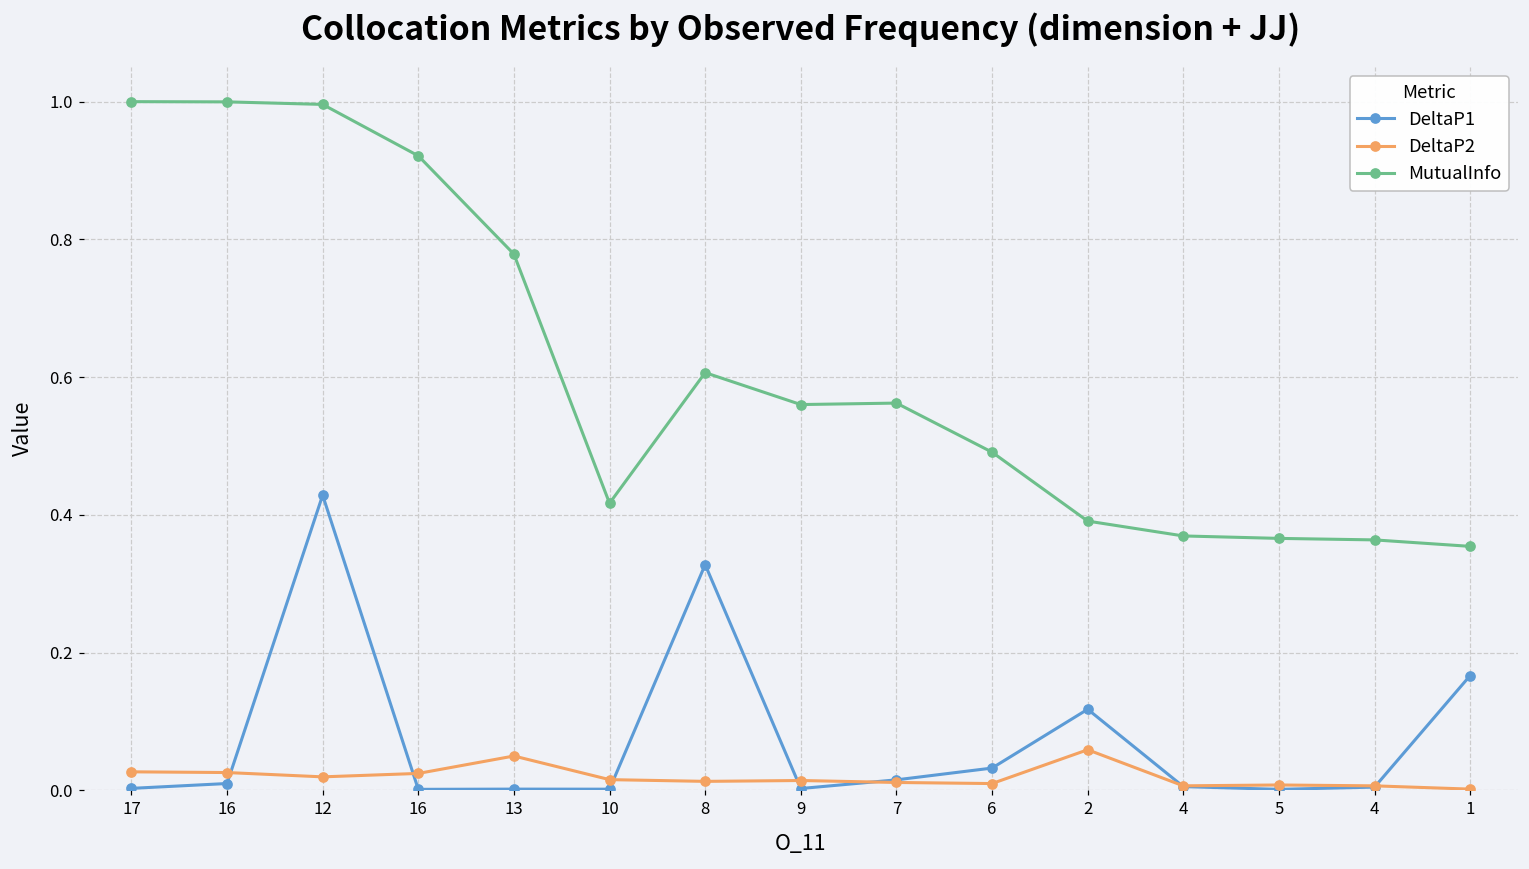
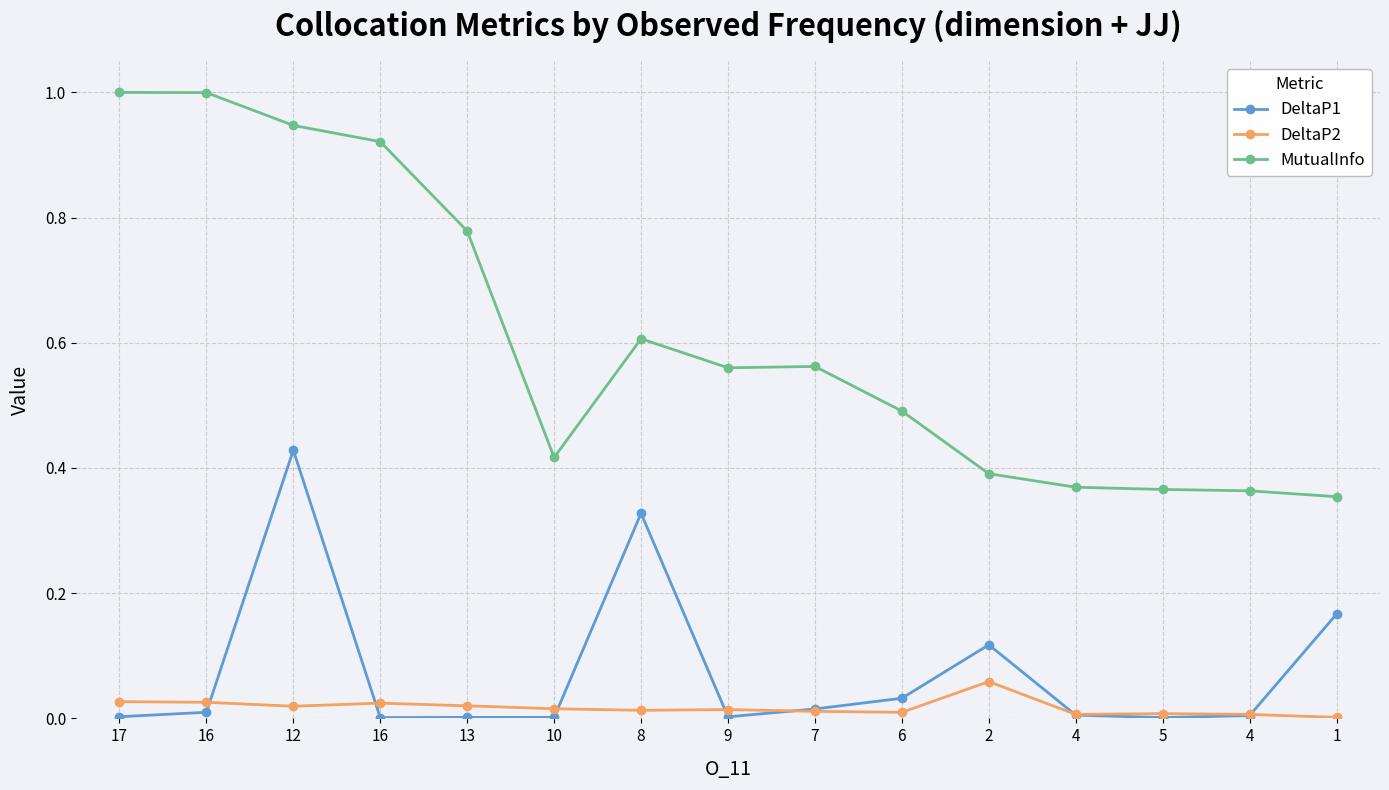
  {
    "DeltaP1": {
      "17": 0.00,
      "12": 0.43,
      "13": 0.00,
      "10": 0.00,
      "8": 0.33,
      "9": 0.00,
      "6": 0.03,
      "2": 0.12,
      "5": 0.00,
      "1": 0.17
    },
    "DeltaP2": {
      "17": 0.03,
      "12": 0.02,
-     "13": 0.05,
+     "13": 0.02,
      "10": 0.02,
      "8": 0.01,
      "9": 0.01,
      "6": 0.01,
      "2": 0.06,
      "5": 0.01,
      "1": 0.00
    },
    "MutualInfo": {
      "17": 1.00,
-     "12": 1.00,
+     "12": 0.95,
      "13": 0.78,
      "10": 0.42,
      "8": 0.61,
      "9": 0.56,
      "7": 0.56,
      "6": 0.49,
      "2": 0.39,
      "5": 0.37,
      "1": 0.35
    }
  }
